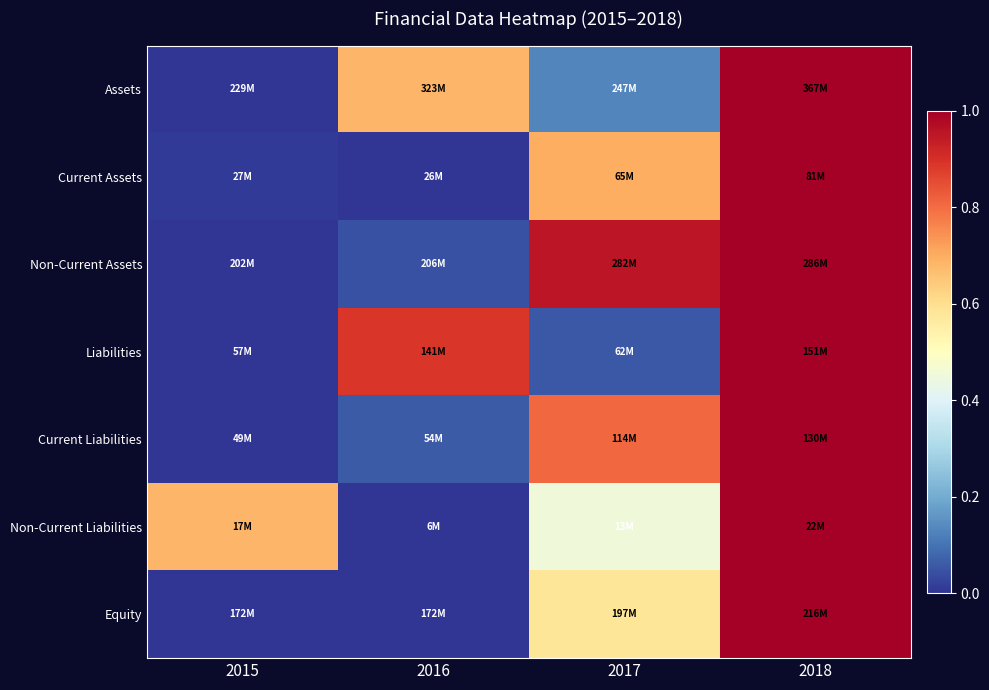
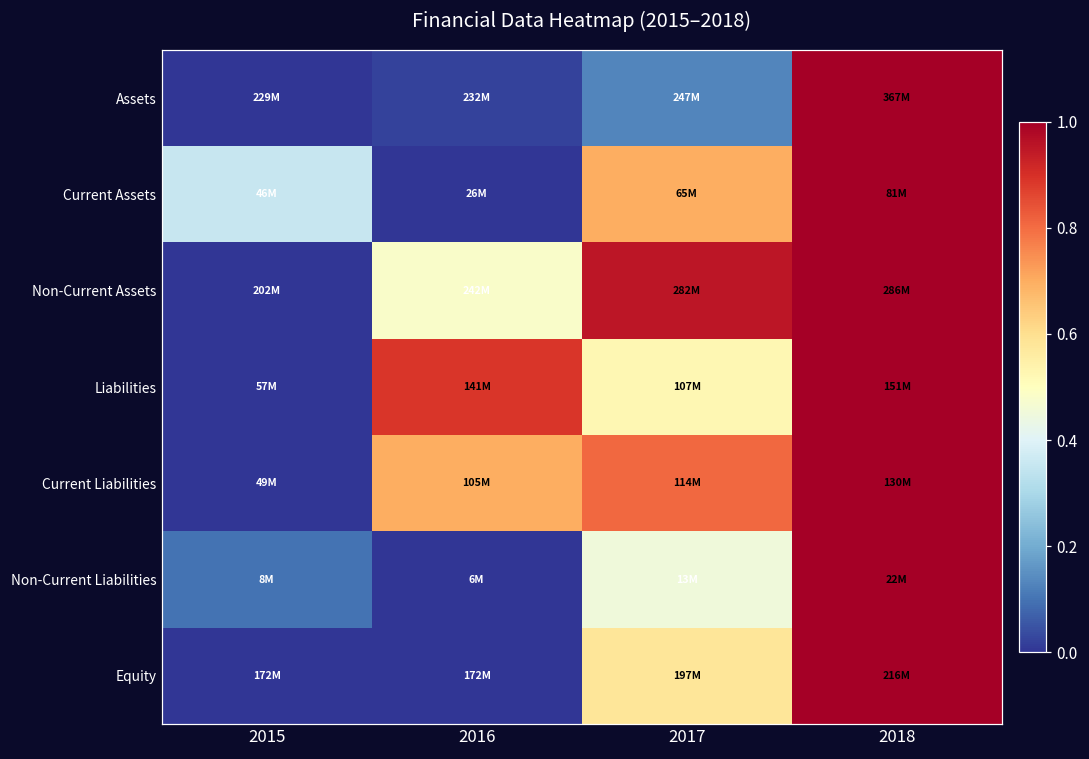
  {
    "Assets": {
      "2015": "229M",
-     "2016": "323M",
+     "2016": "232M",
      "2017": "247M",
      "2018": "367M"
    },
    "Current Assets": {
-     "2015": "27M",
+     "2015": "46M",
      "2016": "26M",
      "2017": "65M",
      "2018": "81M"
    },
    "Non-Current Assets": {
      "2015": "202M",
-     "2016": "206M",
+     "2016": "242M",
      "2017": "282M",
      "2018": "286M"
    },
    "Liabilities": {
      "2015": "57M",
      "2016": "141M",
-     "2017": "62M",
+     "2017": "107M",
      "2018": "151M"
    },
    "Current Liabilities": {
      "2015": "49M",
-     "2016": "54M",
+     "2016": "105M",
      "2017": "114M",
      "2018": "130M"
    },
    "Non-Current Liabilities": {
-     "2015": "17M",
+     "2015": "8M",
      "2016": "6M",
      "2018": "22M"
    },
    "Equity": {
      "2015": "172M",
      "2016": "172M",
      "2017": "197M",
      "2018": "216M"
    }
  }
